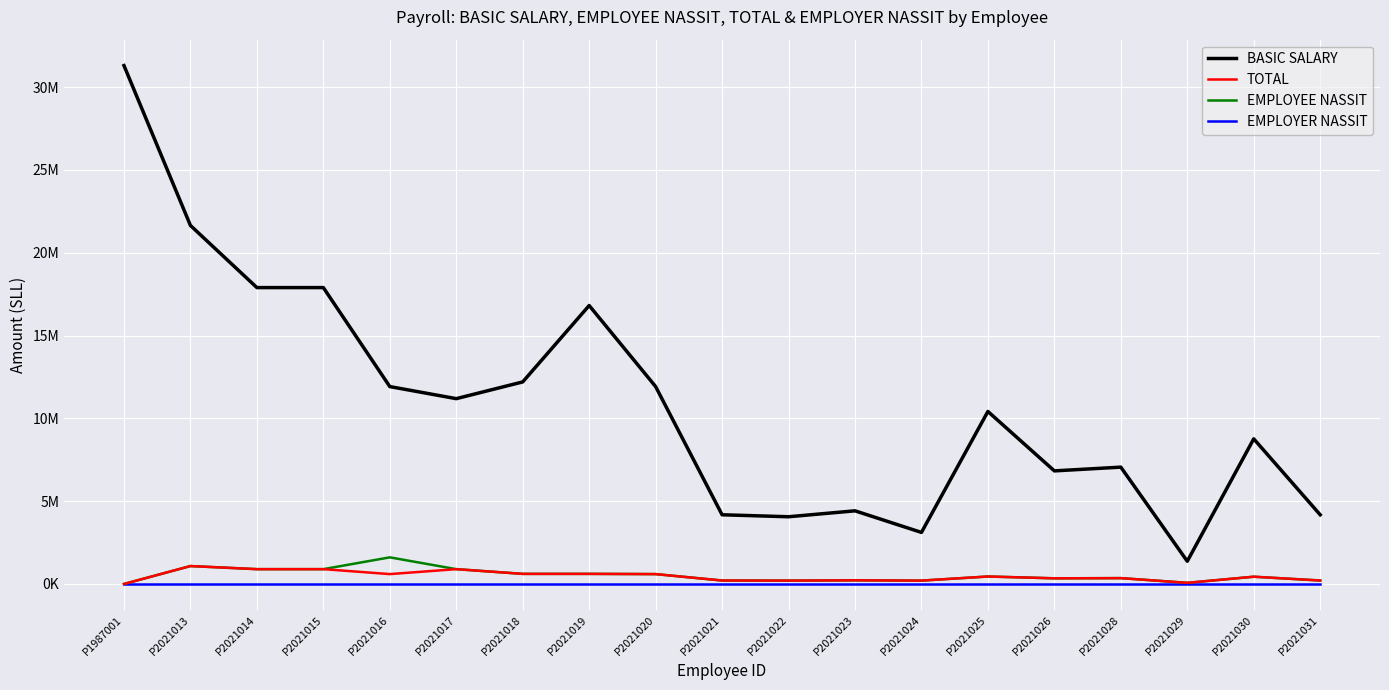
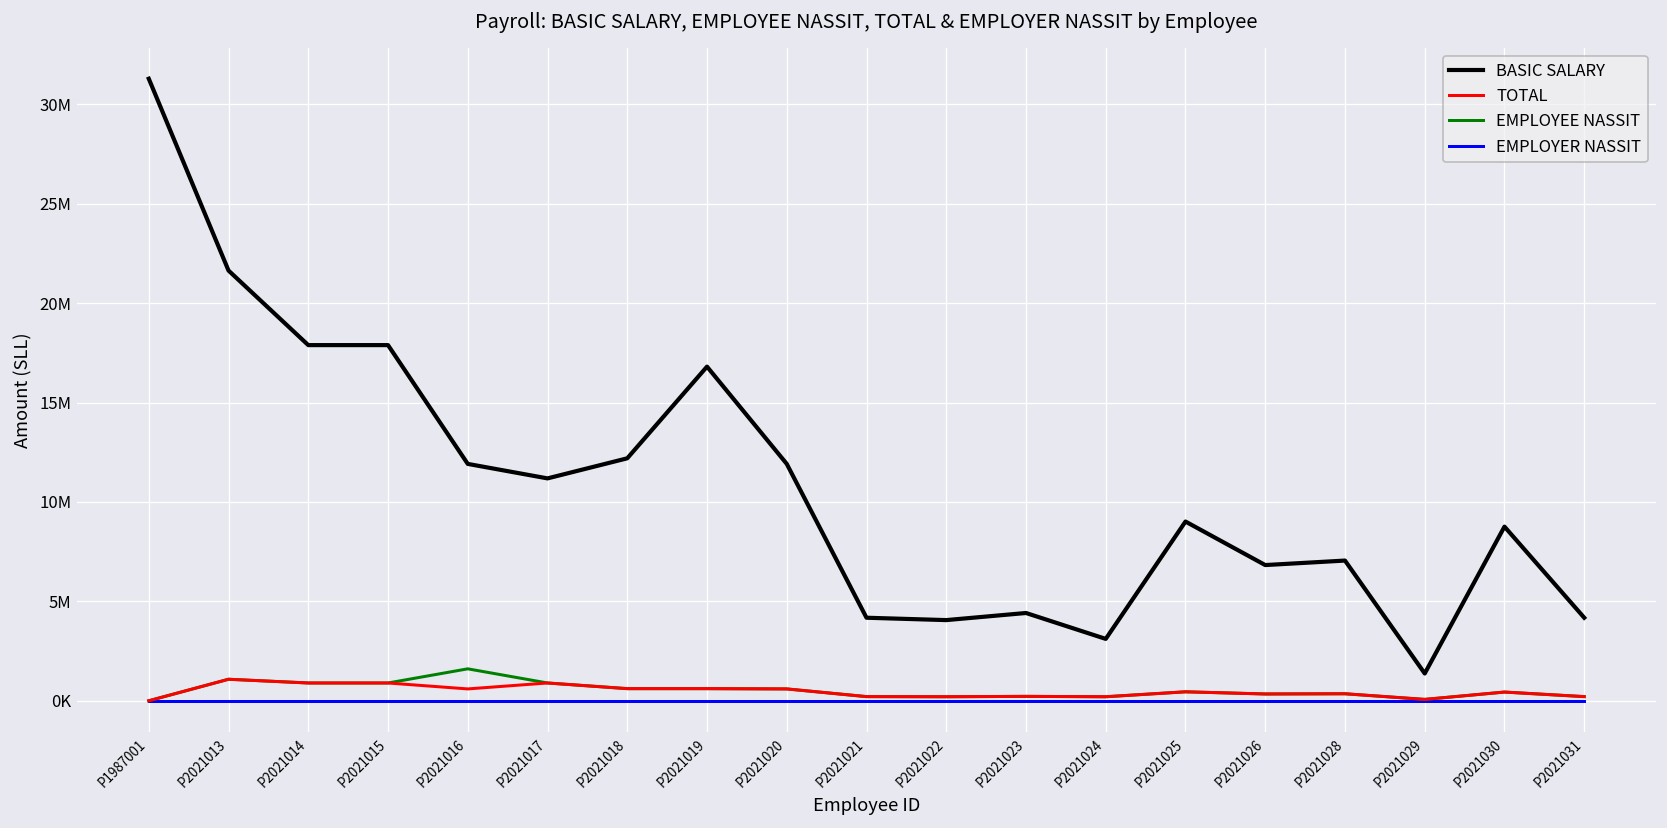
  {
    "BASIC SALARY": {
      "P1987001": 31300000,
      "P2021013": 21600000,
      "P2021014": 17900000,
      "P2021015": 17900000,
      "P2021016": 11900000,
      "P2021017": 11200000,
      "P2021018": 12200000,
      "P2021019": 16800000,
      "P2021020": 11900000,
      "P2021021": 4200000,
      "P2021022": 4100000,
      "P2021023": 4400000,
      "P2021024": 3100000,
-     "P2021025": 10400000,
+     "P2021025": 9000000,
      "P2021026": 6800000,
      "P2021028": 7100000,
      "P2021029": 1400000,
      "P2021030": 8800000,
      "P2021031": 4200000
    },
    "TOTAL": {
      "P2021016": 600000
    },
    "EMPLOYEE NASSIT": {
      "P2021016": 1600000
    },
    "EMPLOYER NASSIT": {
      "P2021013": 0,
      "P2021014": 0,
      "P2021015": 0,
      "P2021016": 0,
      "P2021017": 0,
      "P2021018": 0,
      "P2021019": 0,
      "P2021020": 0,
      "P2021021": 0,
      "P2021022": 0,
      "P2021023": 0,
      "P2021024": 0,
      "P2021025": 0,
      "P2021026": 0,
      "P2021028": 0,
      "P2021030": 0,
      "P2021031": 0
    }
  }
